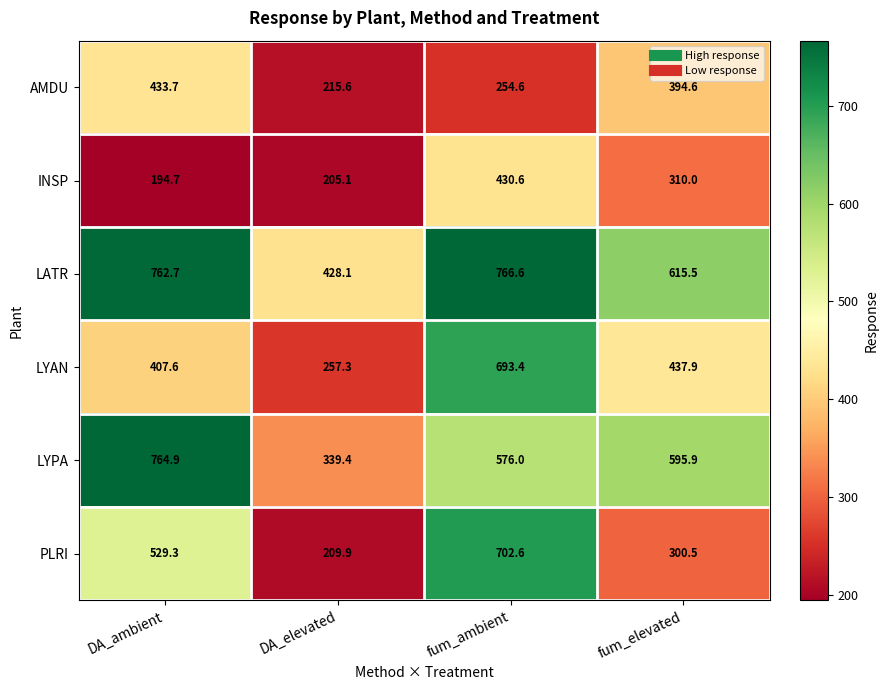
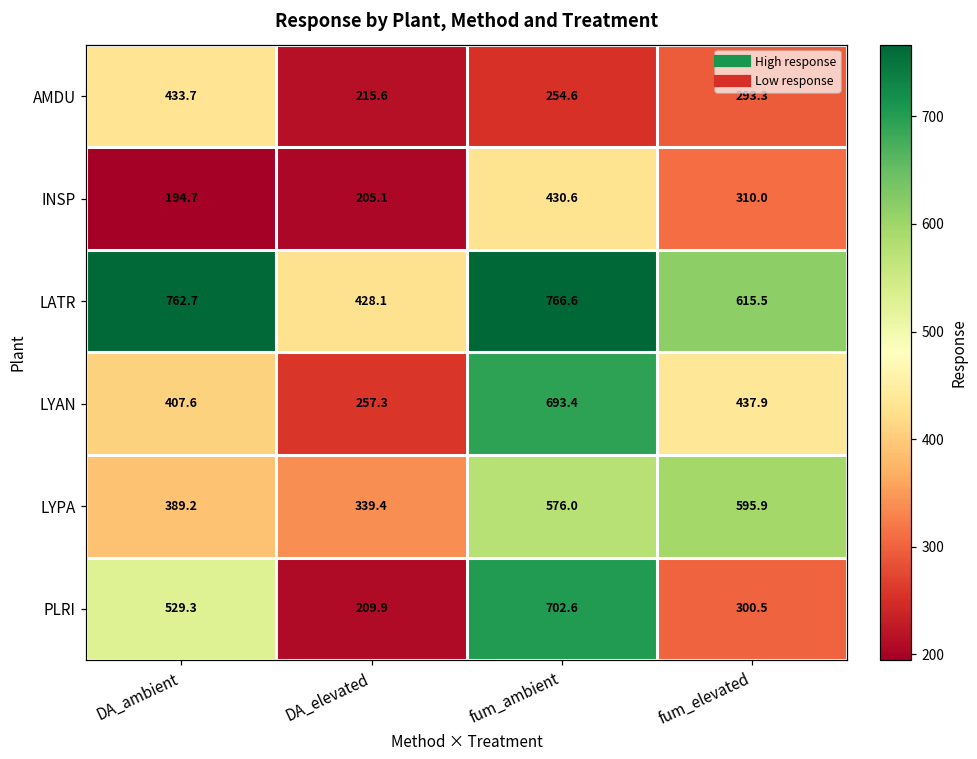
  {
    "AMDU": {
      "DA_ambient": 433.7,
      "DA_elevated": 215.6,
      "fum_ambient": 254.6,
-     "fum_elevated": 394.6
+     "fum_elevated": 293.3
    },
    "INSP": {
      "DA_ambient": 194.7,
      "DA_elevated": 205.1,
      "fum_ambient": 430.6,
      "fum_elevated": 310.0
    },
    "LATR": {
      "DA_ambient": 762.7,
      "DA_elevated": 428.1,
      "fum_ambient": 766.6,
      "fum_elevated": 615.5
    },
    "LYAN": {
      "DA_ambient": 407.6,
      "DA_elevated": 257.3,
      "fum_ambient": 693.4,
      "fum_elevated": 437.9
    },
    "LYPA": {
-     "DA_ambient": 764.9,
+     "DA_ambient": 389.2,
      "DA_elevated": 339.4,
      "fum_ambient": 576.0,
      "fum_elevated": 595.9
    },
    "PLRI": {
      "DA_ambient": 529.3,
      "DA_elevated": 209.9,
      "fum_ambient": 702.6,
      "fum_elevated": 300.5
    }
  }
